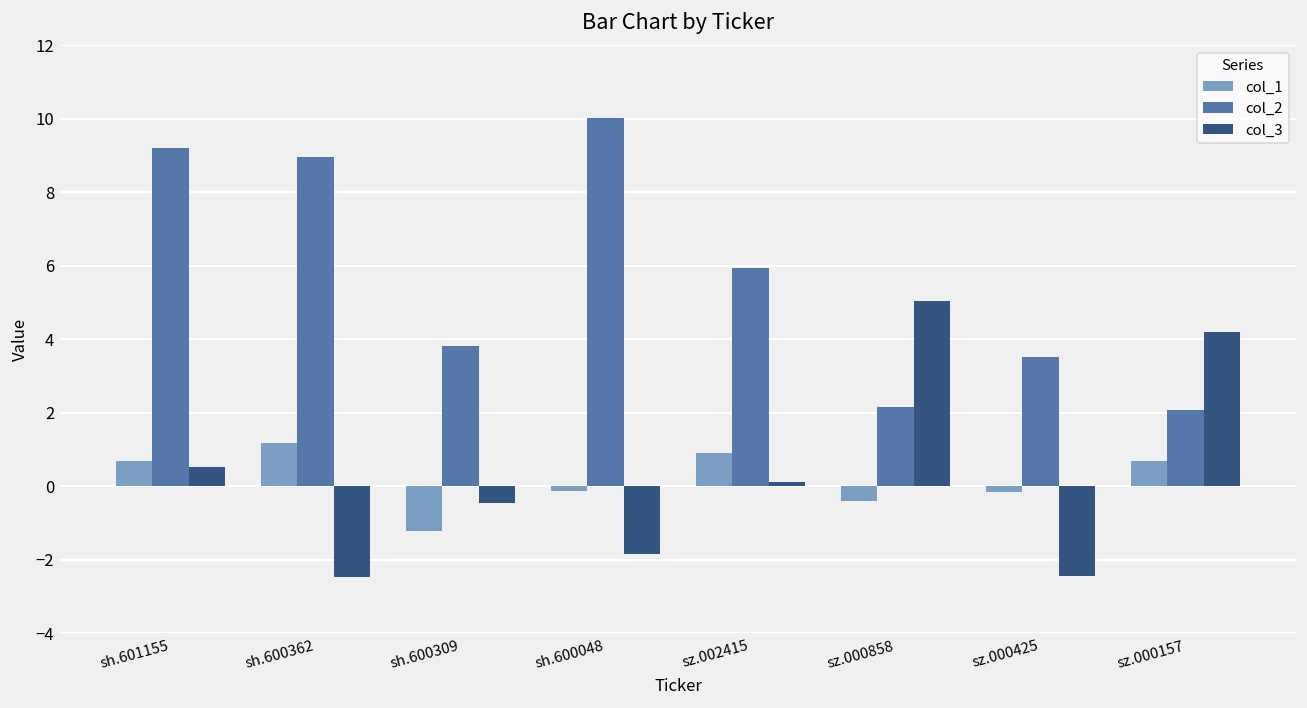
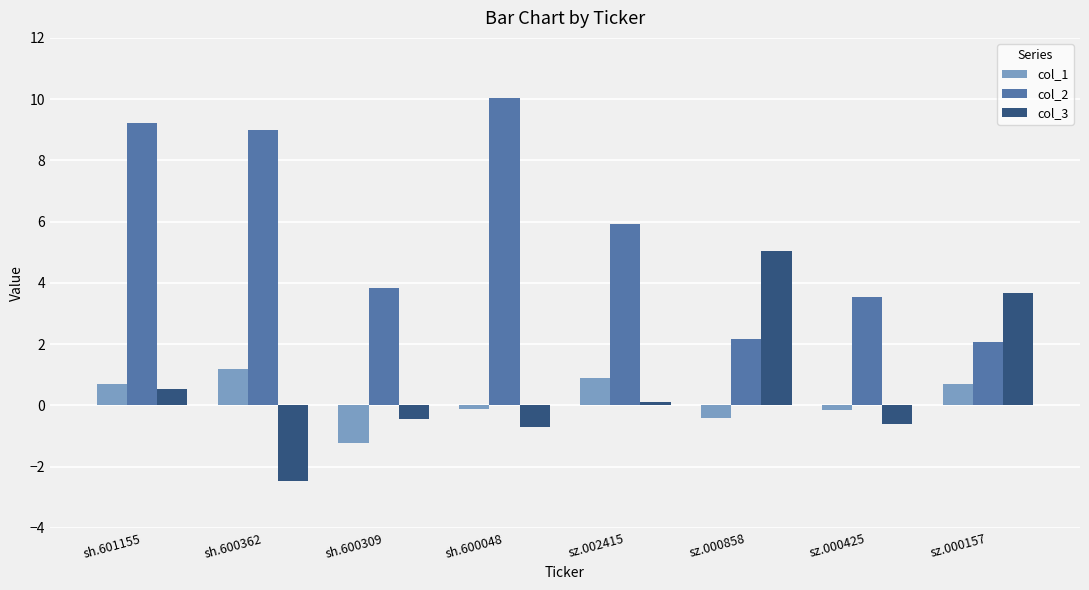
  {
    "col_3": {
      "sh.601155": 0.5,
      "sh.600362": -2.5,
      "sh.600309": -0.5,
-     "sh.600048": -1.8,
+     "sh.600048": -0.7,
      "sz.002415": 0.1,
      "sz.000858": 5.0,
-     "sz.000425": -2.4,
-     "sz.000157": 4.2
+     "sz.000425": -0.6,
+     "sz.000157": 3.7
    }
  }
